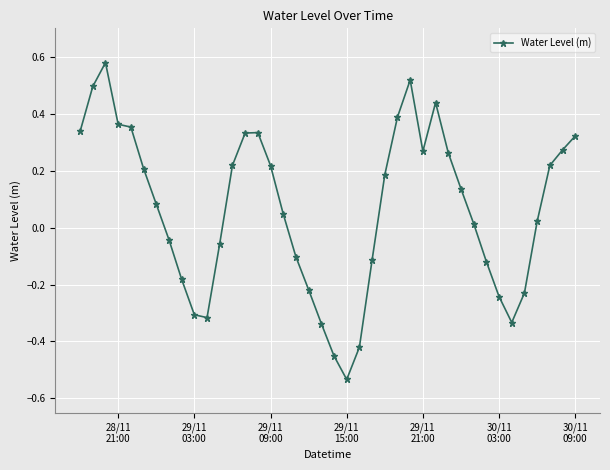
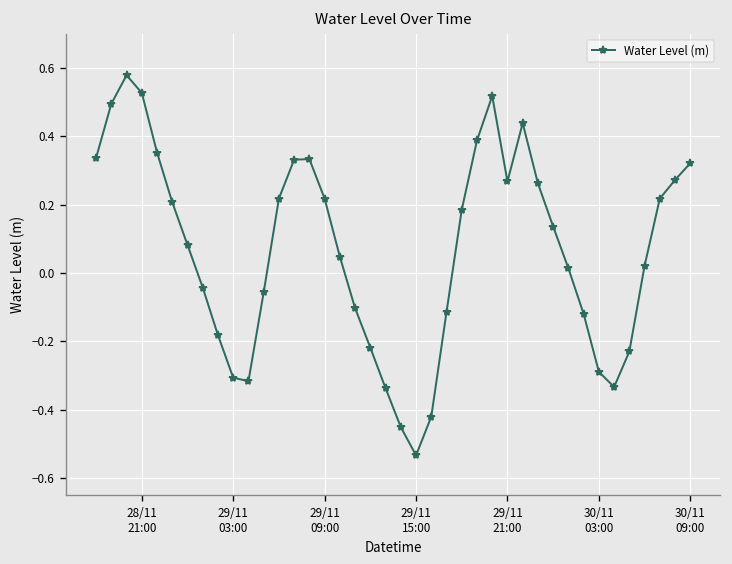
  {
-   "28/11 21:00": 0.36,
+   "28/11 21:00": 0.53,
    "29/11 03:00": -0.31,
    "29/11 09:00": 0.22,
    "29/11 15:00": -0.53,
    "29/11 21:00": 0.27,
-   "30/11 03:00": -0.24,
+   "30/11 03:00": -0.29,
    "30/11 09:00": 0.32
  }
